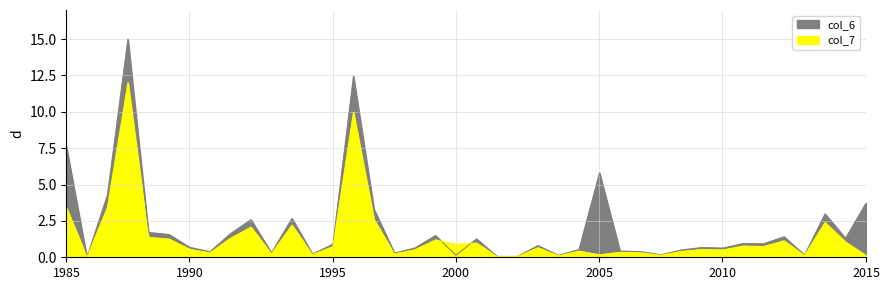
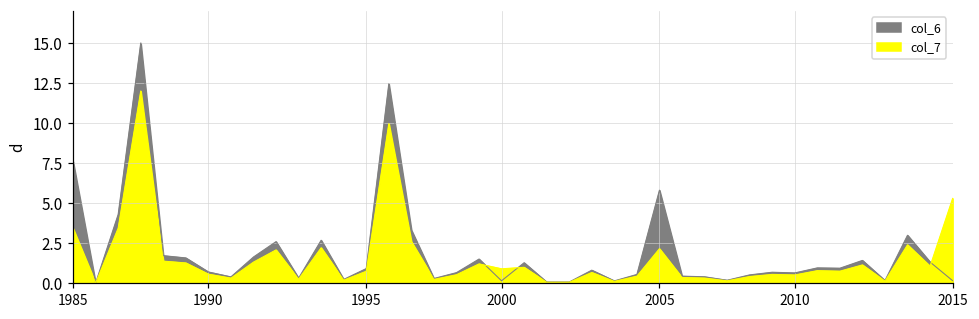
  {
    "col_6": {
      "1985": 7.6,
      "2000": 0.1,
      "2005": 5.8,
-     "2015": 3.7
+     "2015": 0.1
    },
    "col_7": {
      "1985": 3.4,
      "2000": 0.9,
-     "2005": 0.2,
-     "2015": 0.1
+     "2005": 2.1,
+     "2015": 5.3
    }
  }
